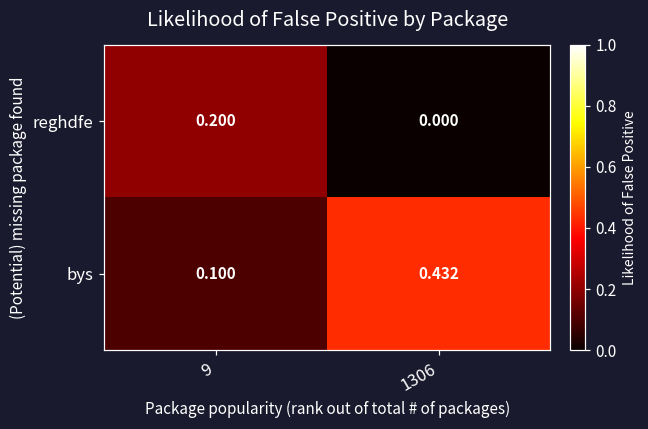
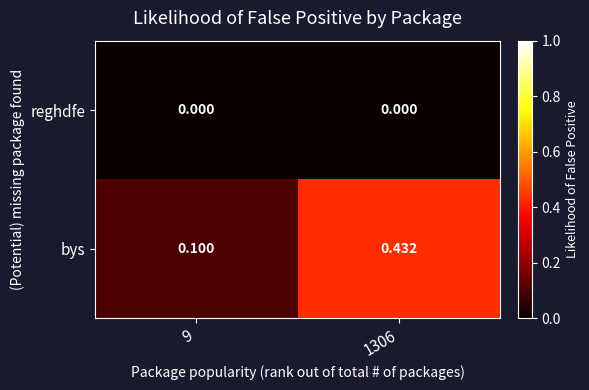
  {
    "reghdfe": {
-     "9": 0.200,
+     "9": 0.000,
      "1306": 0.000
    },
    "bys": {
      "9": 0.100,
      "1306": 0.432
    }
  }
